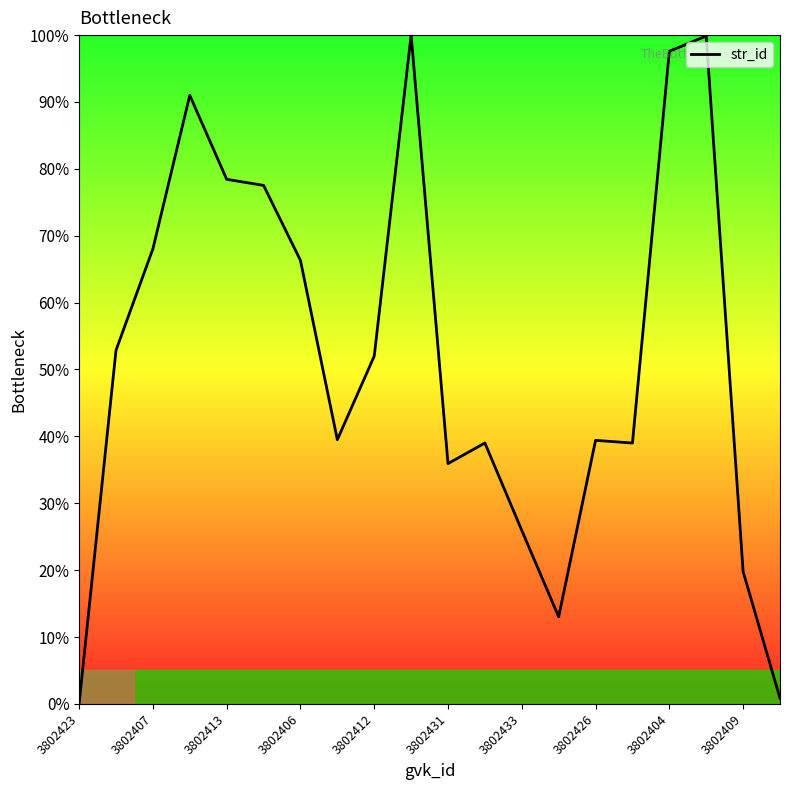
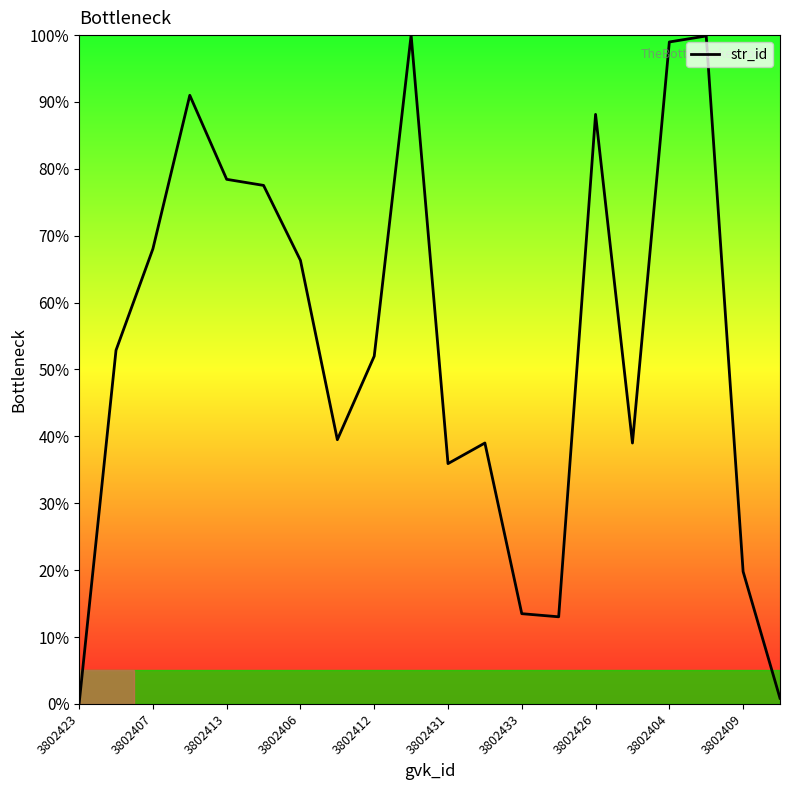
  {
    "3802407": "68%",
    "3802413": "78%",
    "3802406": "66%",
    "3802412": "52%",
    "3802431": "36%",
-   "3802433": "26%",
-   "3802426": "39%",
-   "3802404": "98%",
+   "3802433": "13%",
+   "3802426": "88%",
+   "3802404": "99%",
    "3802409": "20%"
  }
